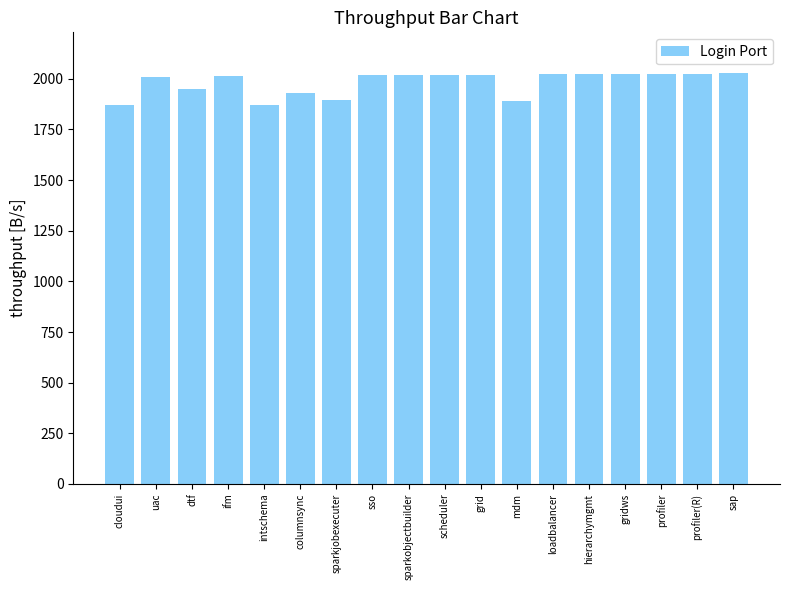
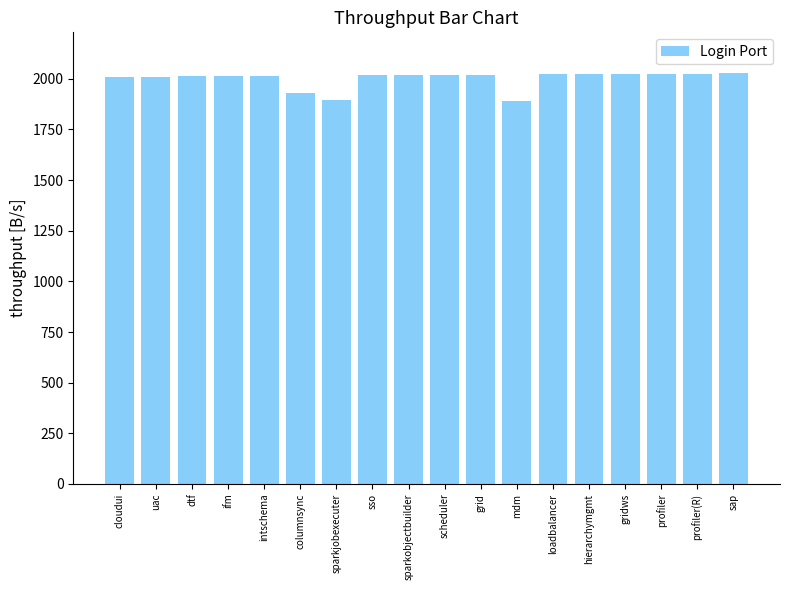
  {
-   "cloudui": 1870,
+   "cloudui": 2010,
    "uac": 2010,
-   "dtf": 1950,
+   "dtf": 2010,
    "ifm": 2010,
-   "intschema": 1870,
+   "intschema": 2010,
    "columnsync": 1930,
    "sparkjobexecuter": 1900,
    "sso": 2020,
    "sparkobjectbuilder": 2020,
    "scheduler": 2020,
    "grid": 2020,
    "mdm": 1890,
    "loadbalancer": 2020,
    "hierarchymgmt": 2020,
    "gridws": 2020,
    "profiler": 2030,
    "profiler(R)": 2030,
    "sap": 2030
  }
